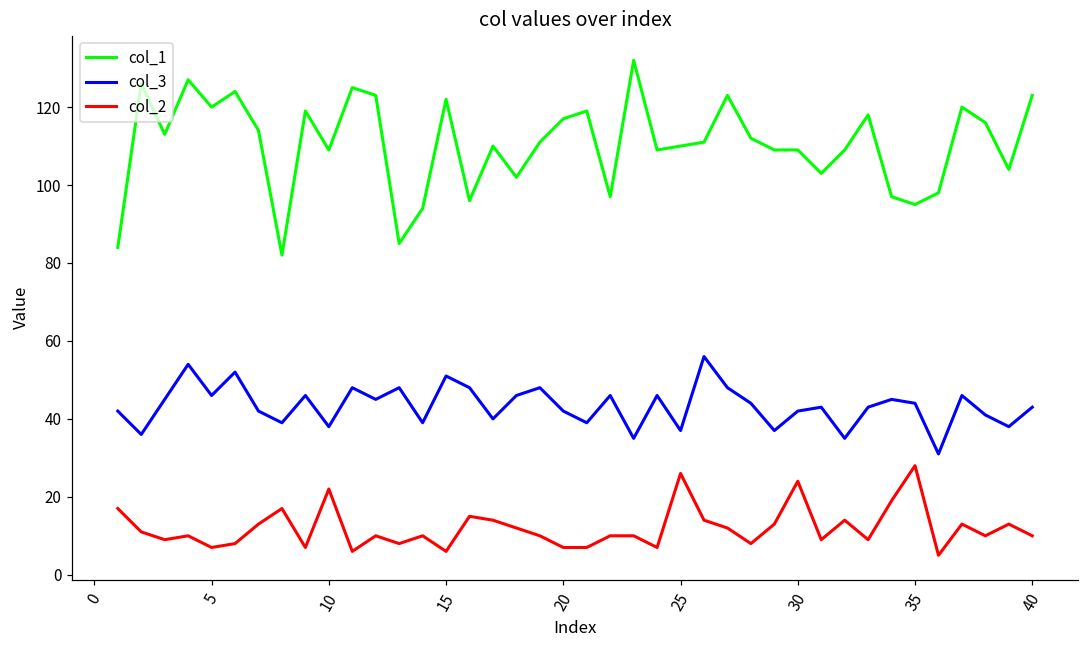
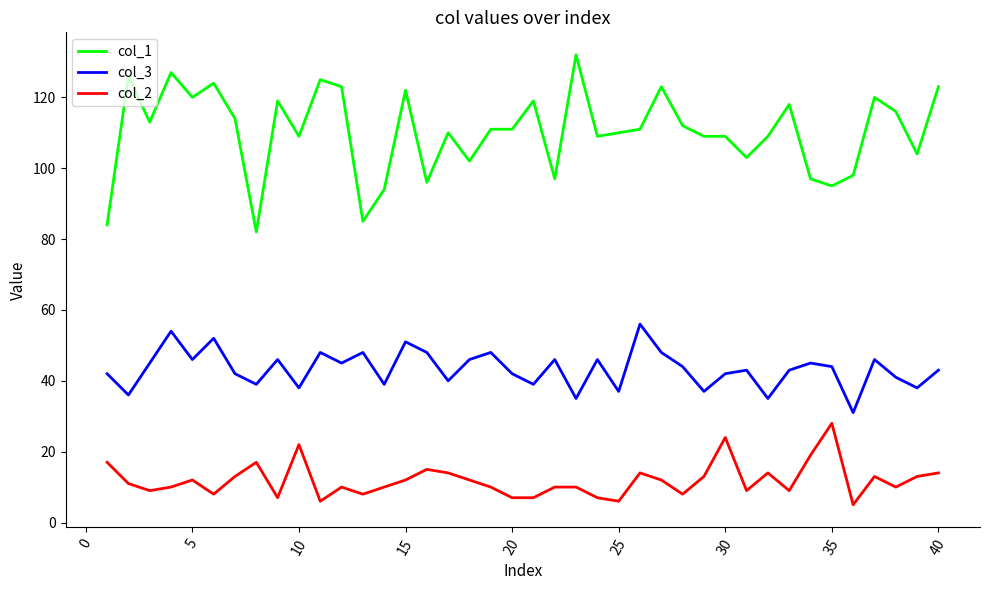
  {
    "col_1": {
      "5": 120,
      "10": 109,
      "15": 122,
-     "20": 117,
+     "20": 111,
      "25": 110,
      "30": 109,
      "35": 95,
      "40": 123
    },
    "col_3": {
      "5": 46,
      "10": 38,
      "15": 51,
      "20": 42,
      "25": 37,
      "30": 42,
      "35": 44,
      "40": 43
    },
    "col_2": {
-     "5": 7,
+     "5": 12,
      "10": 22,
-     "15": 6,
+     "15": 12,
      "20": 7,
-     "25": 26,
+     "25": 6,
      "30": 24,
      "35": 28,
-     "40": 10
+     "40": 14
    }
  }
